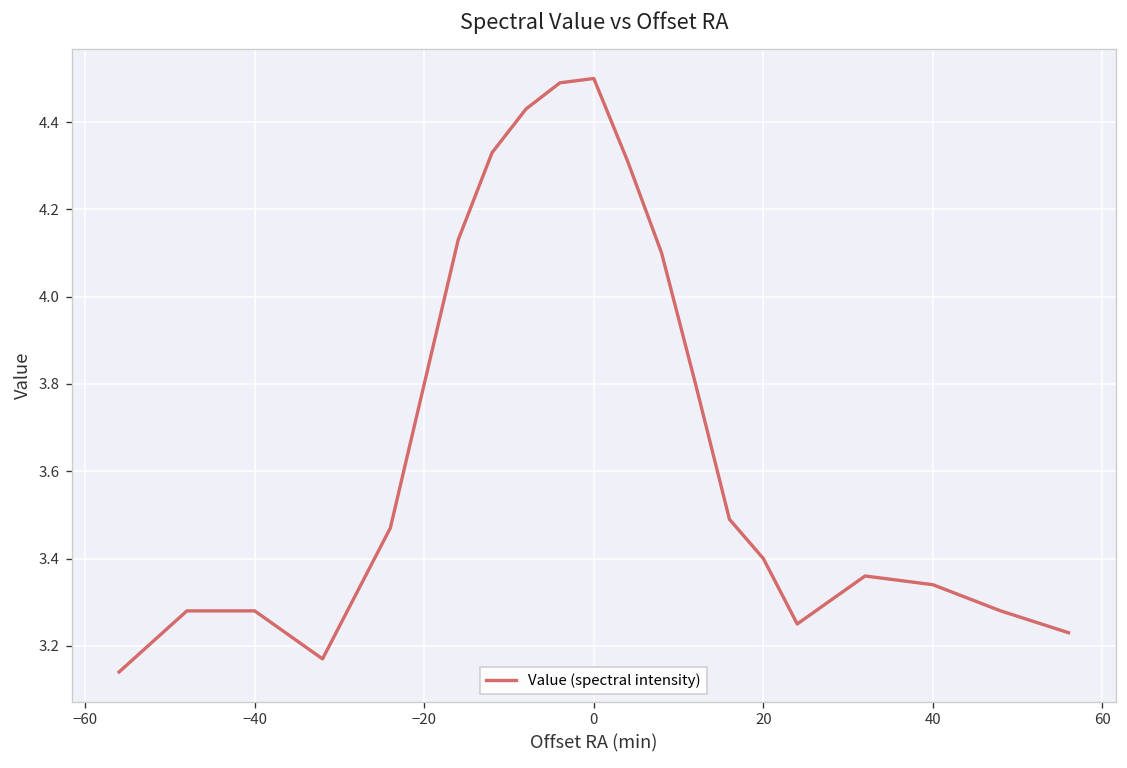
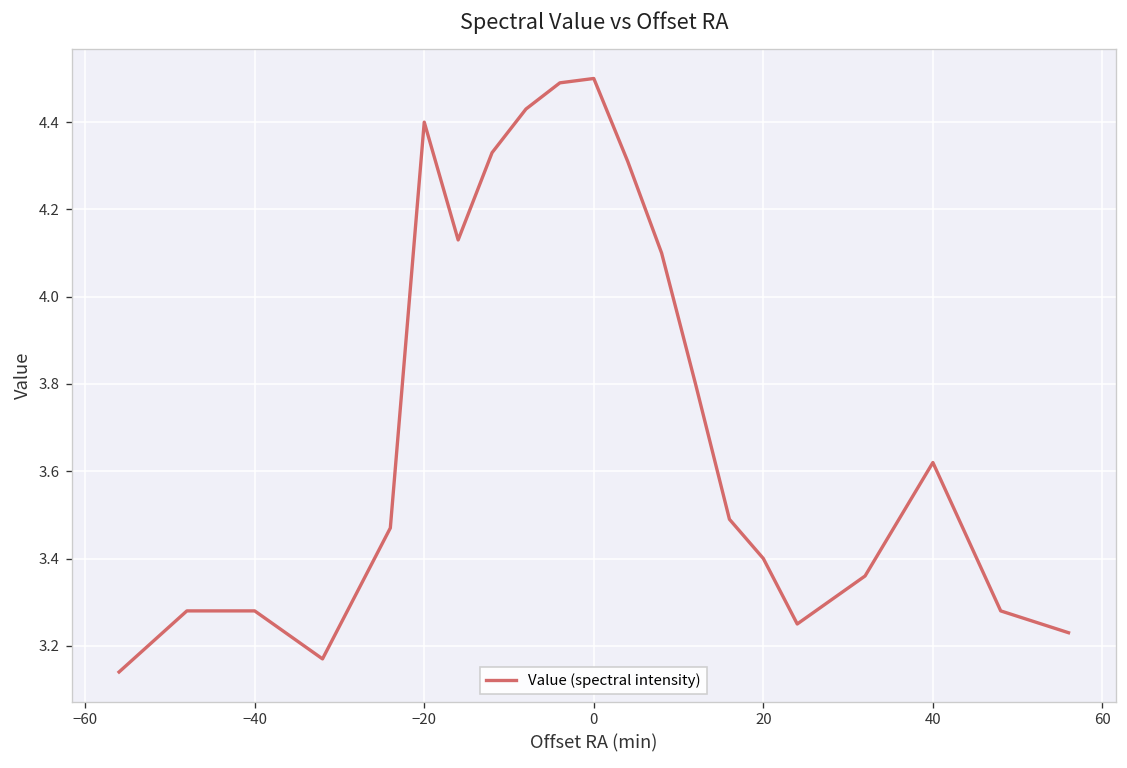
  {
    "−40": 3.28,
-   "−20": 3.8,
+   "−20": 4.4,
    "0": 4.50,
    "20": 3.40,
-   "40": 3.34
+   "40": 3.62
  }
